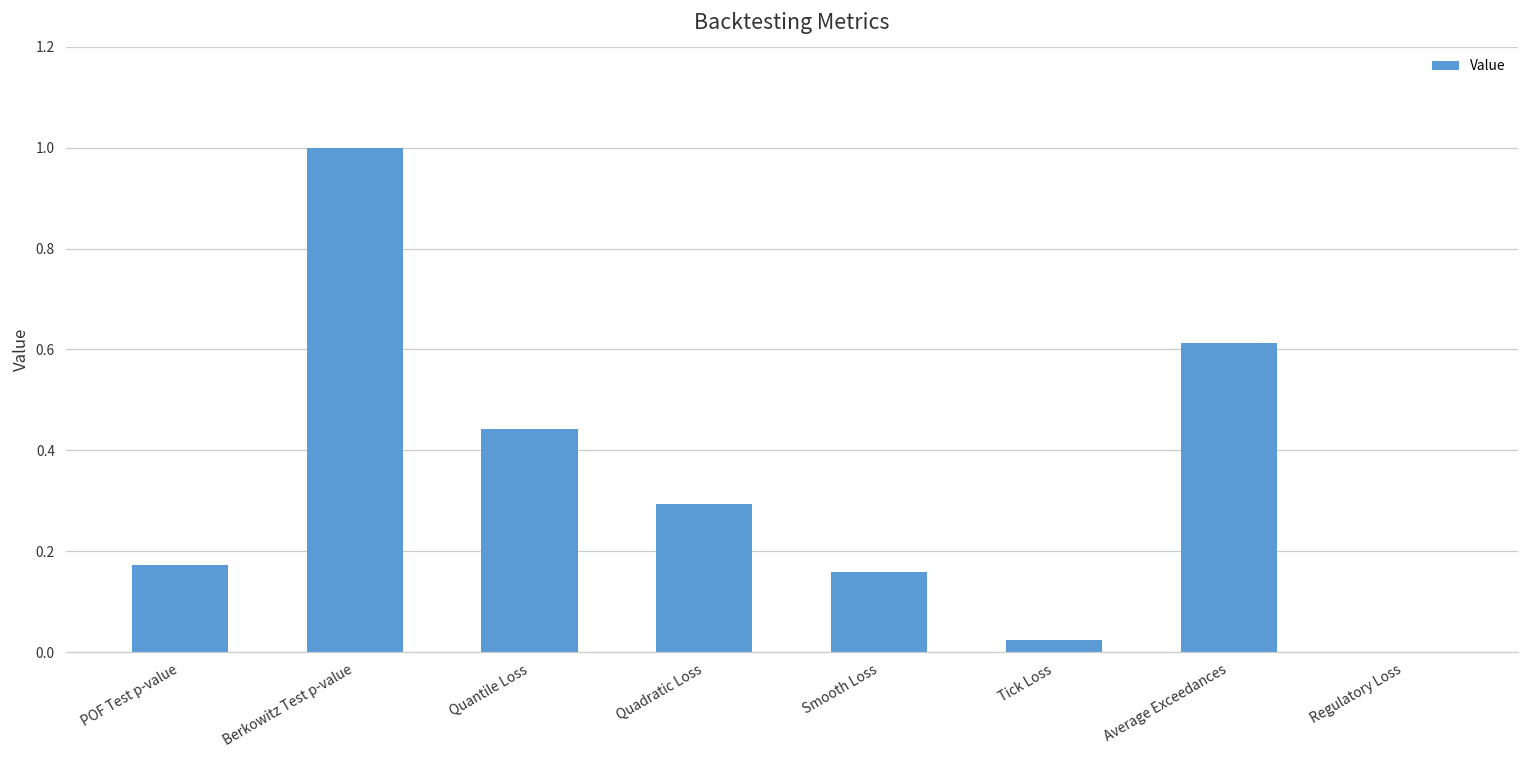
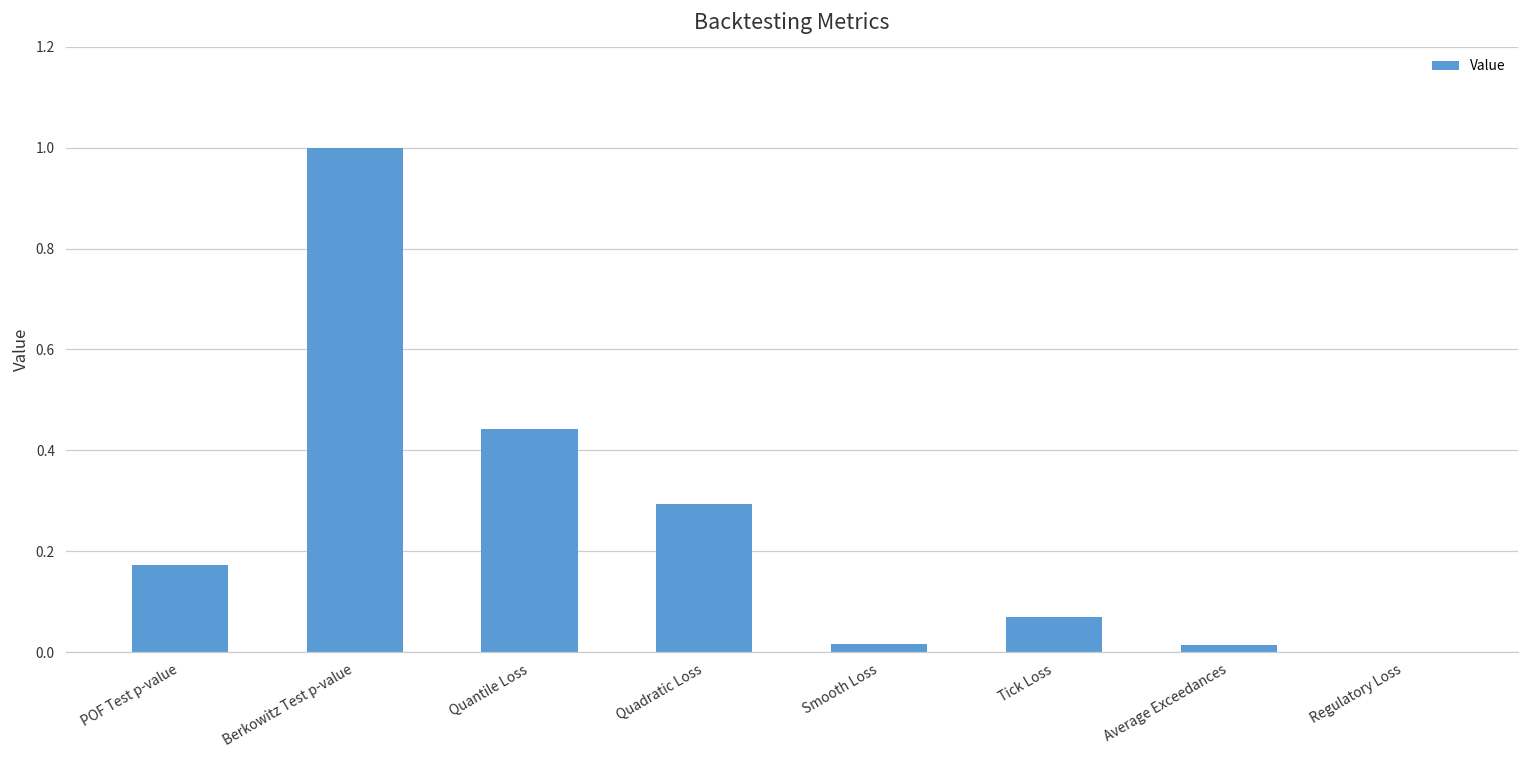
  {
    "POF Test p-value": 0.17,
    "Berkowitz Test p-value": 1.00,
    "Quantile Loss": 0.44,
    "Quadratic Loss": 0.29,
-   "Smooth Loss": 0.16,
-   "Tick Loss": 0.02,
-   "Average Exceedances": 0.61
+   "Smooth Loss": 0.02,
+   "Tick Loss": 0.07,
+   "Average Exceedances": 0.01
  }
